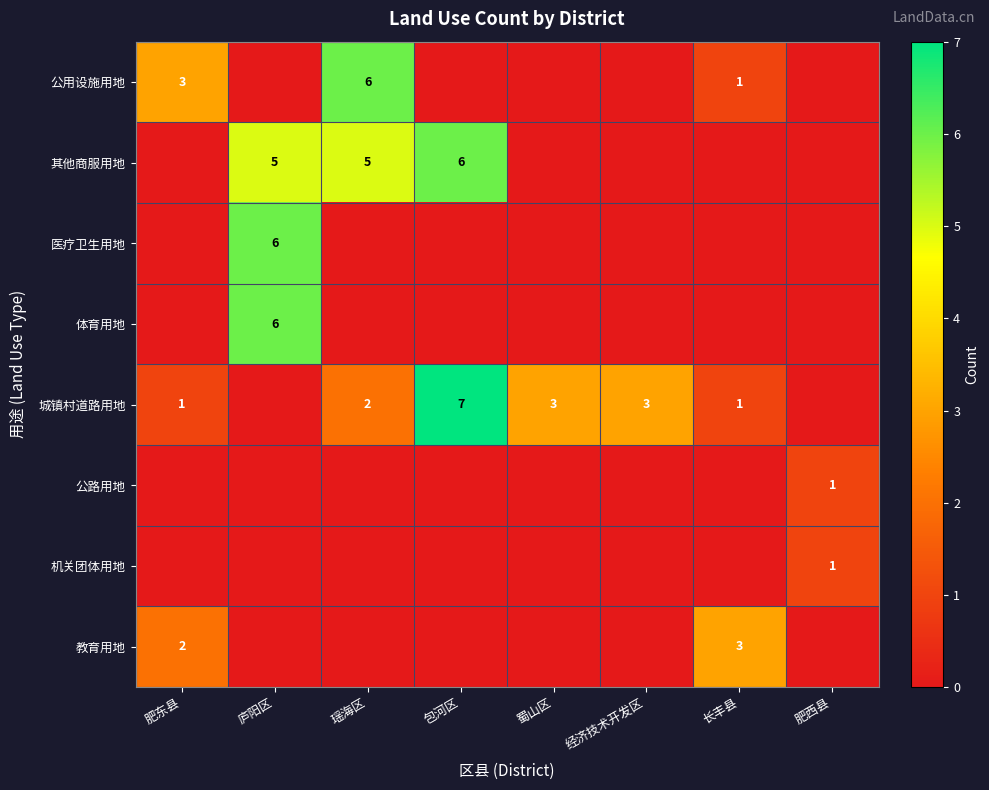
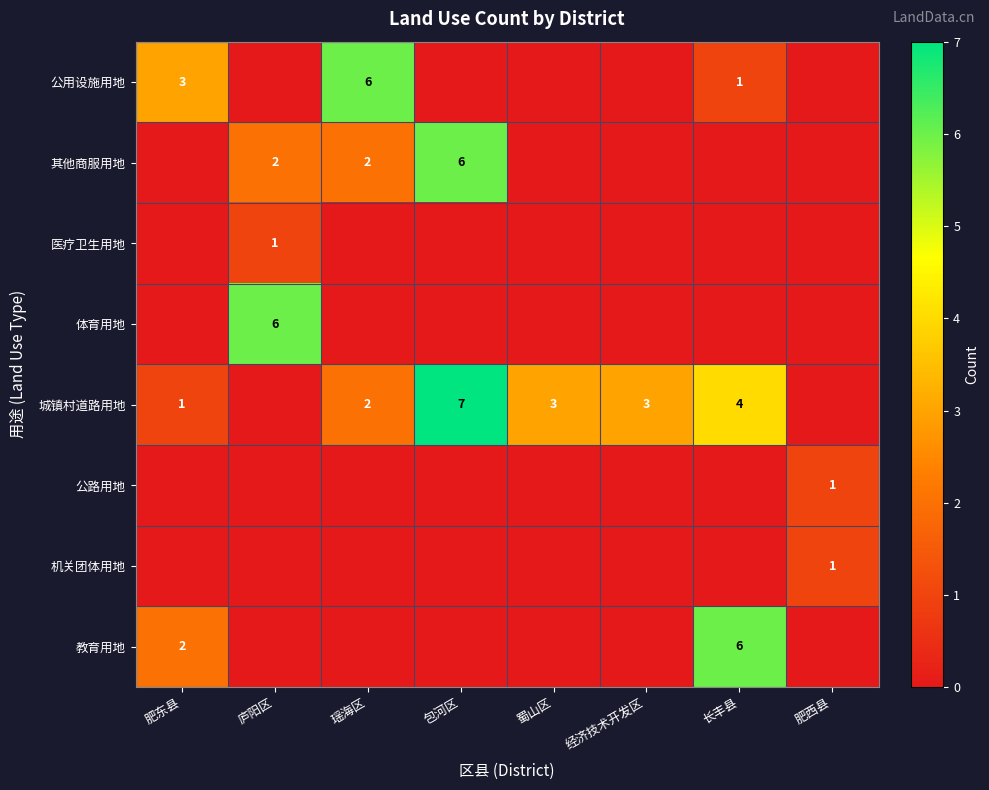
  {
    "公用设施用地": {
      "肥东县": 3,
      "瑶海区": 6,
      "长丰县": 1
    },
    "其他商服用地": {
-     "庐阳区": 5,
-     "瑶海区": 5,
+     "庐阳区": 2,
+     "瑶海区": 2,
      "包河区": 6
    },
    "医疗卫生用地": {
-     "庐阳区": 6
+     "庐阳区": 1
    },
    "体育用地": {
      "庐阳区": 6
    },
    "城镇村道路用地": {
      "肥东县": 1,
      "瑶海区": 2,
      "包河区": 7,
      "蜀山区": 3,
      "经济技术开发区": 3,
-     "长丰县": 1
+     "长丰县": 4
    },
    "公路用地": {
      "肥西县": 1
    },
    "机关团体用地": {
      "肥西县": 1
    },
    "教育用地": {
      "肥东县": 2,
-     "长丰县": 3
+     "长丰县": 6
    }
  }
